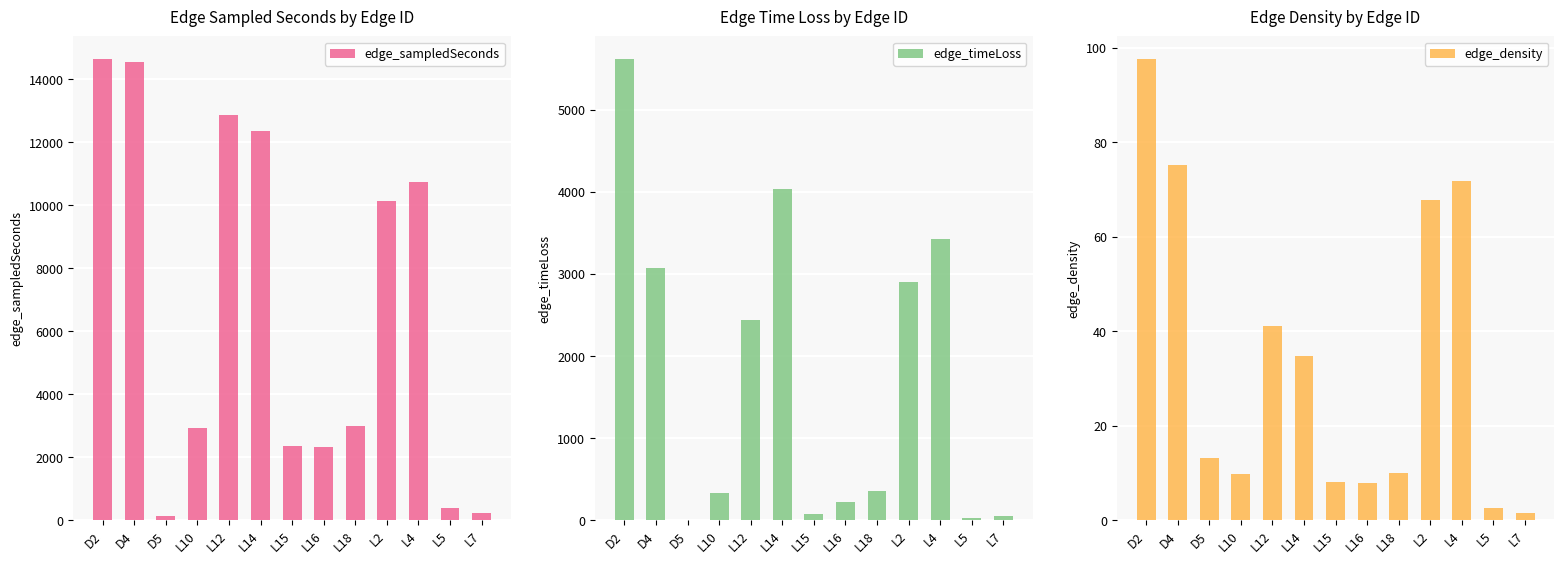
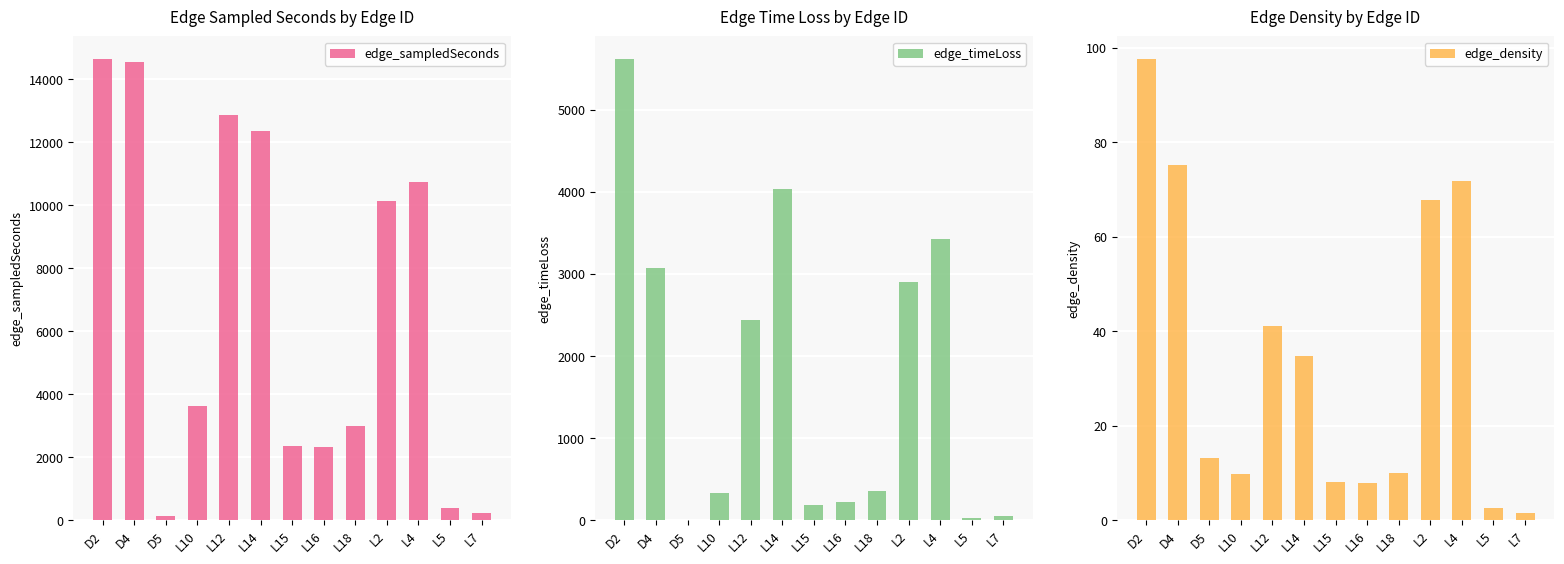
  {
    "Edge Sampled Seconds by Edge ID": {
      "D2": 14600,
      "D4": 14500,
      "D5": 100,
-     "L10": 2900,
+     "L10": 3600,
      "L12": 12900,
      "L14": 12400,
      "L15": 2400,
      "L16": 2300,
      "L18": 3000,
      "L2": 10100,
      "L4": 10700,
      "L5": 400,
      "L7": 200
    },
    "Edge Time Loss by Edge ID": {
      "D2": 5600,
      "D4": 3100,
      "L10": 300,
      "L12": 2400,
      "L14": 4000,
-     "L15": 100,
+     "L15": 200,
      "L16": 200,
      "L18": 400,
      "L2": 2900,
      "L4": 3400,
      "L5": 0,
      "L7": 0
    },
    "Edge Density by Edge ID": {
      "D2": 98,
      "D4": 75,
      "D5": 13,
      "L10": 10,
      "L12": 41,
      "L14": 35,
      "L15": 8,
      "L16": 8,
      "L18": 10,
      "L2": 68,
      "L4": 72,
      "L5": 3,
      "L7": 2
    }
  }
